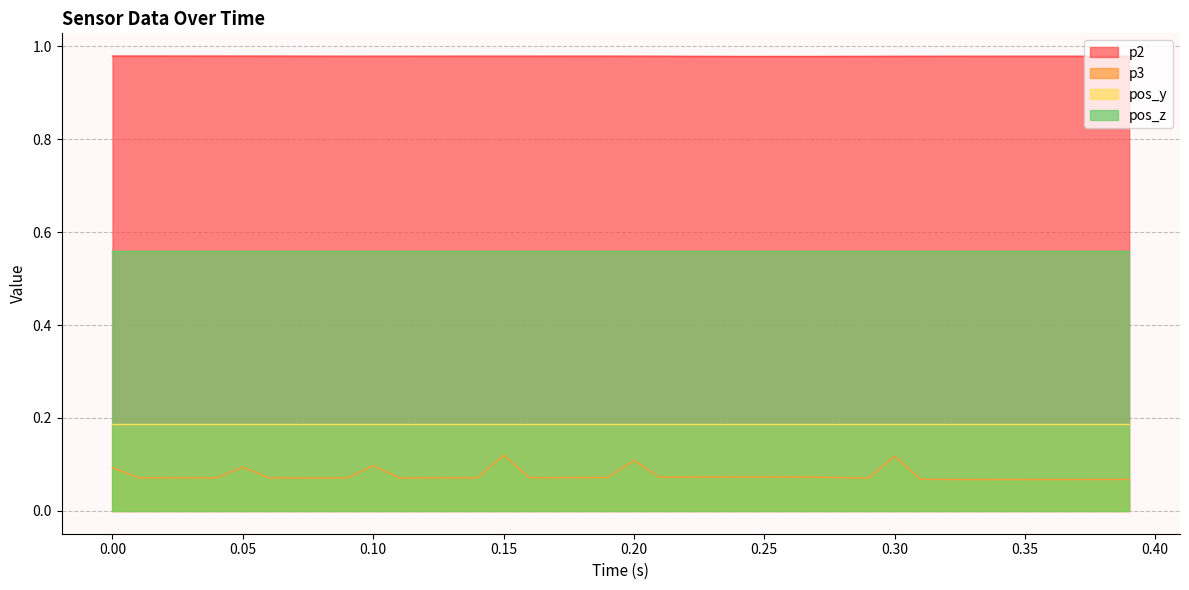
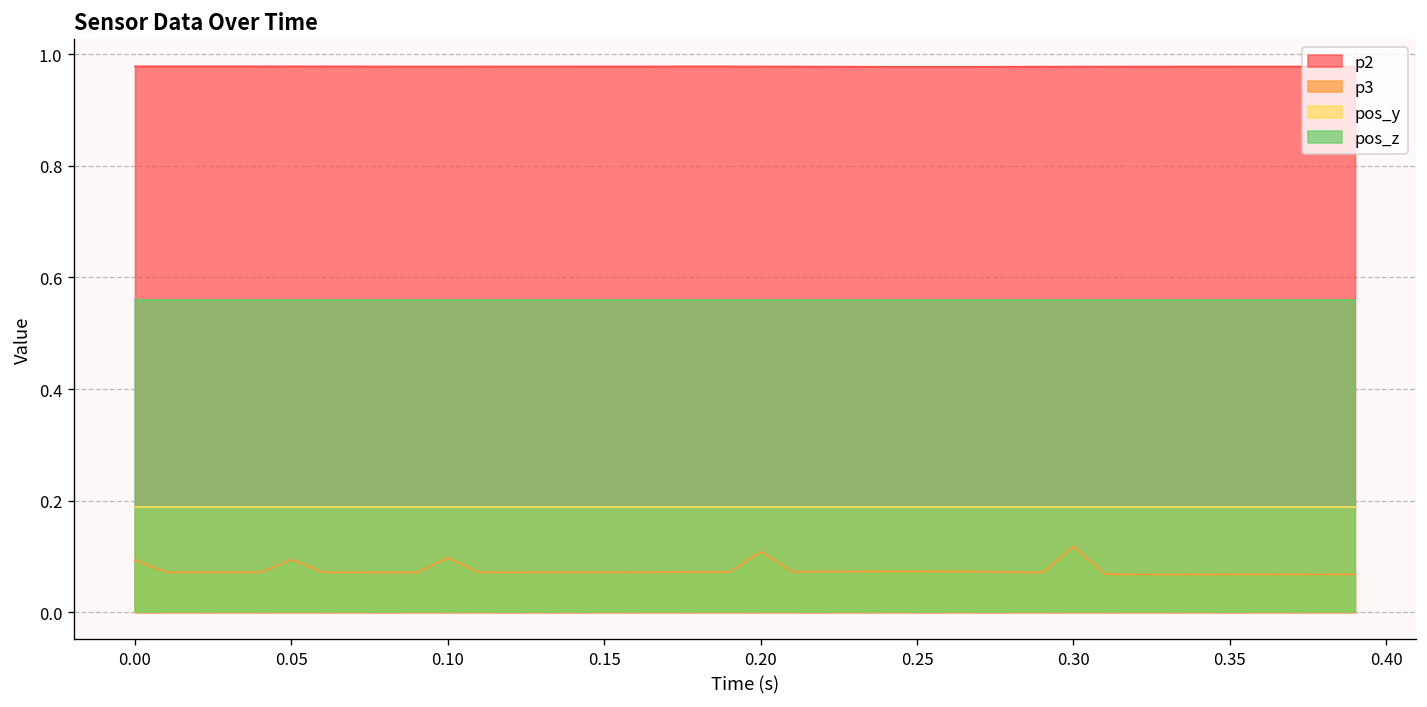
  {
    "p2": {
      "0.00": 0.98,
      "0.05": 0.98,
      "0.10": 0.98,
      "0.15": 0.98,
      "0.20": 0.98,
      "0.25": 0.98,
      "0.30": 0.98,
      "0.35": 0.98
    },
    "p3": {
      "0.00": 0.09,
      "0.05": 0.09,
      "0.10": 0.10,
-     "0.15": 0.12,
+     "0.15": 0.07,
      "0.20": 0.11,
      "0.25": 0.07,
      "0.30": 0.12,
      "0.35": 0.07
    },
    "pos_y": {
      "0.00": 0.19,
      "0.05": 0.19,
      "0.10": 0.19,
      "0.15": 0.19,
      "0.20": 0.19,
      "0.25": 0.19,
      "0.30": 0.19,
      "0.35": 0.19
    },
    "pos_z": {
      "0.00": 0.56,
      "0.05": 0.56,
      "0.10": 0.56,
      "0.15": 0.56,
      "0.20": 0.56,
      "0.25": 0.56,
      "0.30": 0.56,
      "0.35": 0.56
    }
  }
